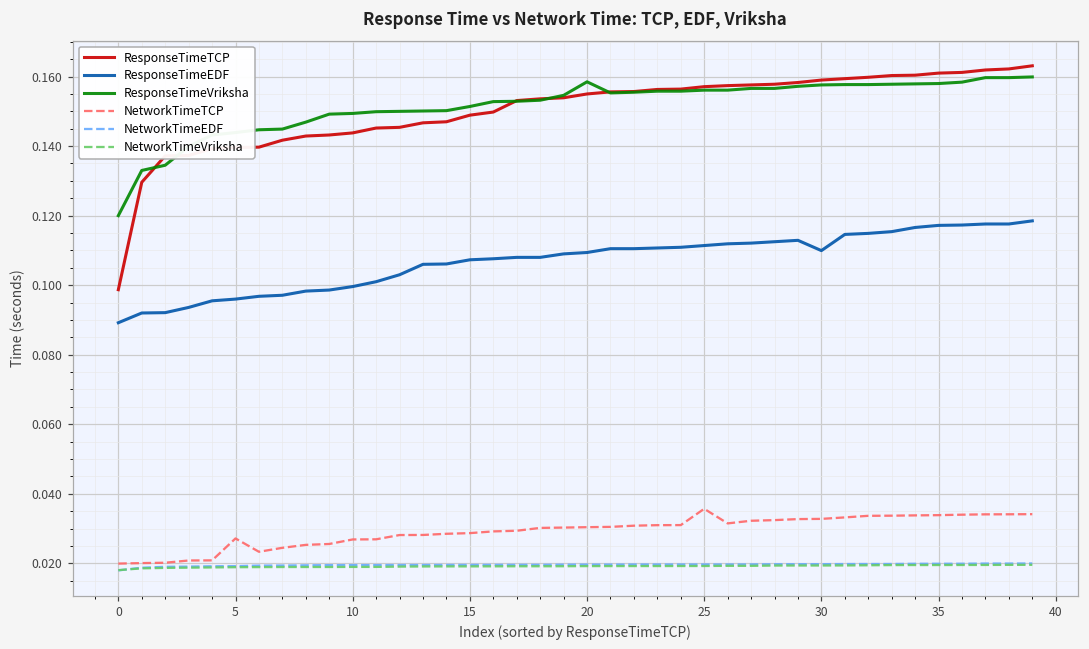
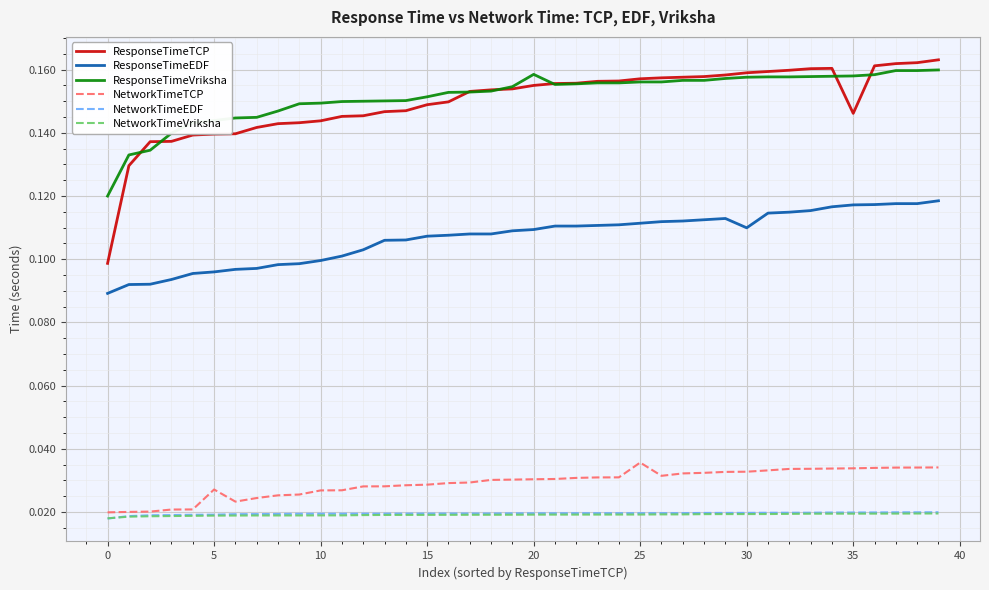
  {
    "ResponseTimeTCP": {
      "0": 0.099,
      "5": 0.140,
      "10": 0.144,
      "15": 0.149,
      "20": 0.155,
      "25": 0.157,
      "30": 0.159,
-     "35": 0.161
+     "35": 0.146
    },
    "ResponseTimeEDF": {
      "0": 0.089,
      "5": 0.096,
      "10": 0.100,
      "15": 0.107,
      "20": 0.109,
      "25": 0.111,
      "30": 0.110,
      "35": 0.117
    },
    "ResponseTimeVriksha": {
      "0": 0.120,
      "10": 0.149,
      "15": 0.151,
      "20": 0.158,
      "25": 0.156,
      "30": 0.158,
      "35": 0.158
    },
    "NetworkTimeTCP": {
      "0": 0.020,
      "5": 0.027,
      "10": 0.027,
      "15": 0.029,
      "20": 0.030,
      "25": 0.036,
      "30": 0.033,
      "35": 0.034
    }
  }
